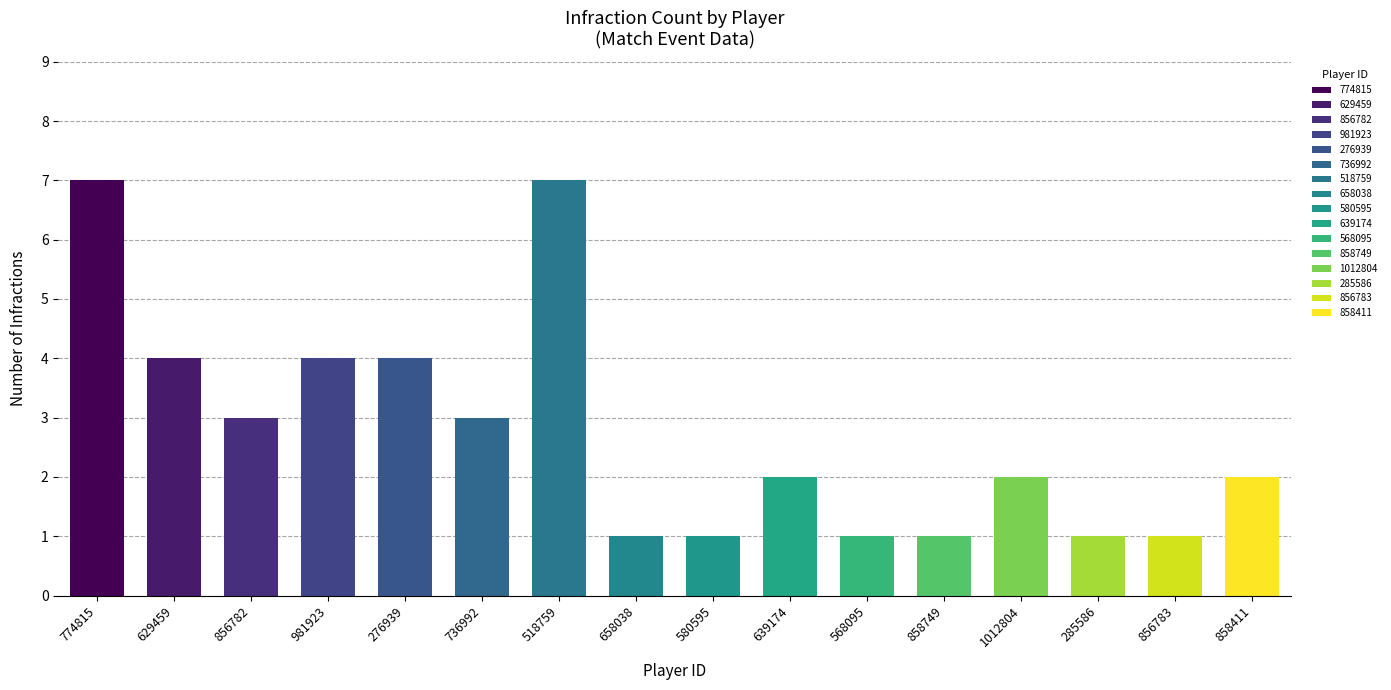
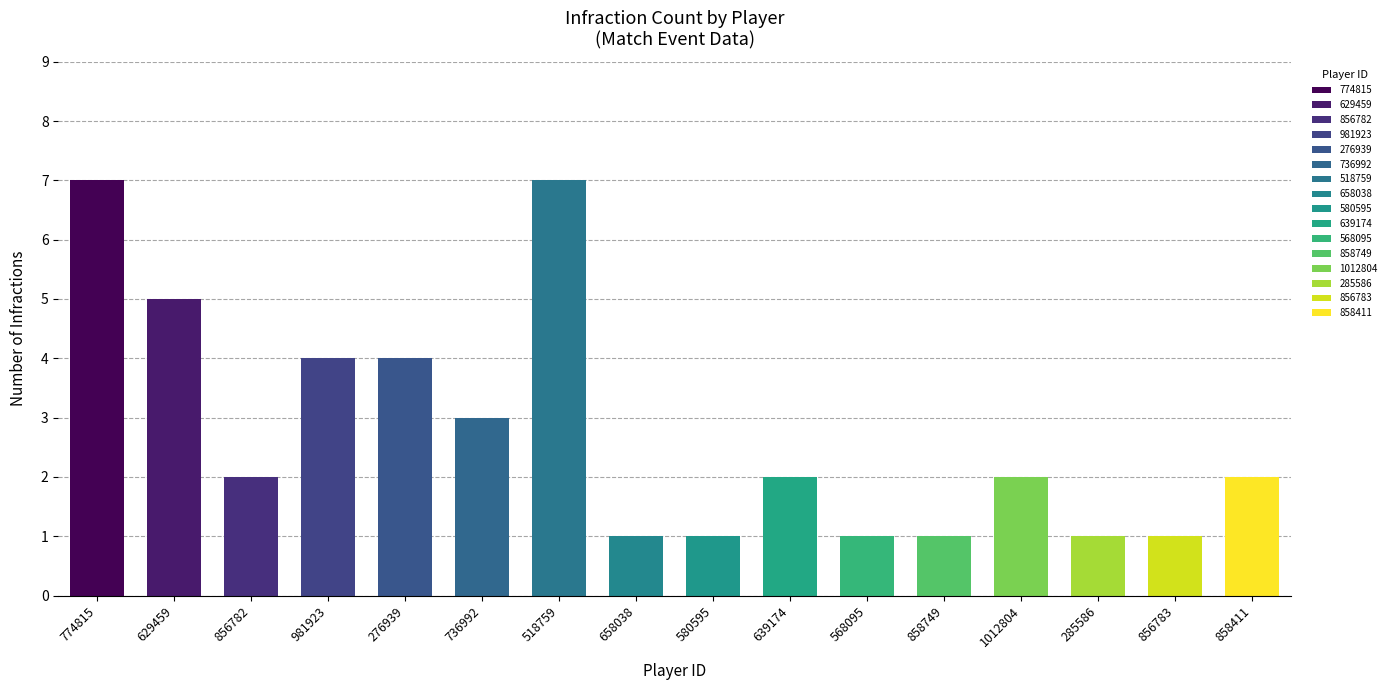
  {
    "774815": 7,
-   "629459": 4,
-   "856782": 3,
+   "629459": 5,
+   "856782": 2,
    "981923": 4,
    "276939": 4,
    "736992": 3,
    "518759": 7,
    "658038": 1,
    "580595": 1,
    "639174": 2,
    "568095": 1,
    "858749": 1,
    "1012804": 2,
    "285586": 1,
    "856783": 1,
    "858411": 2
  }
